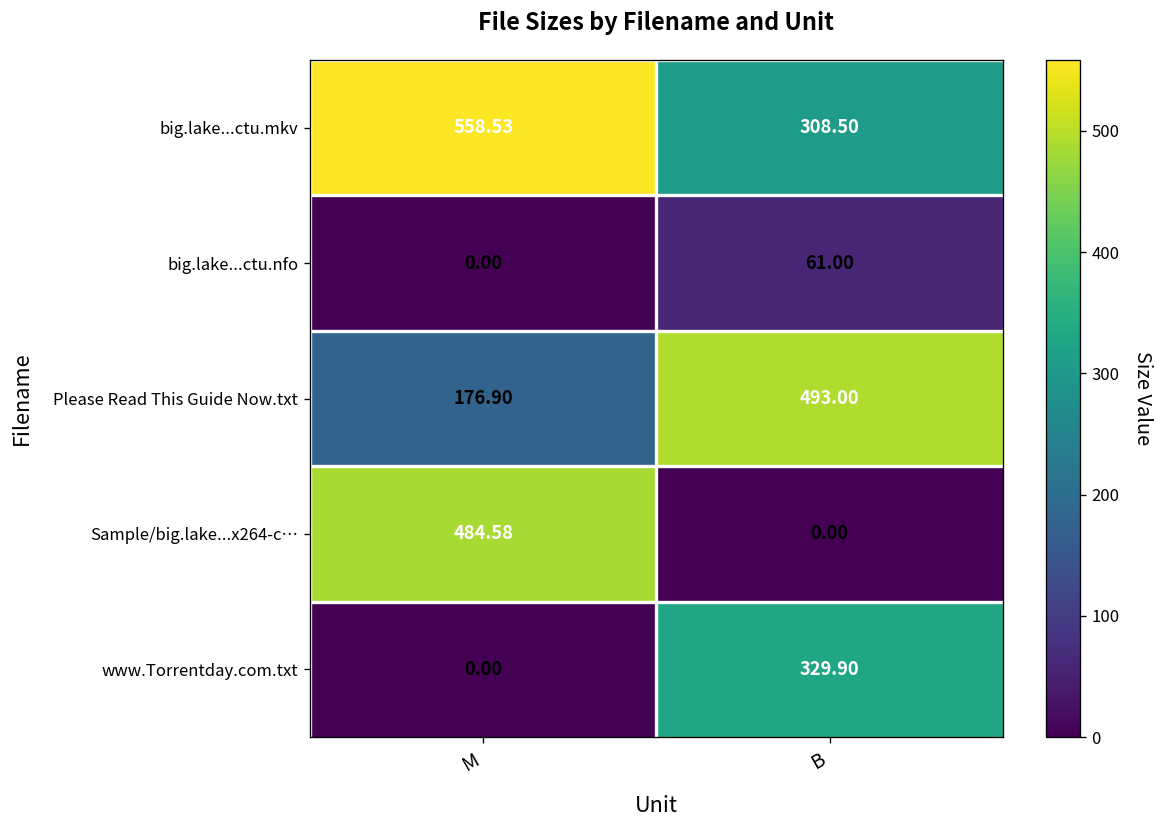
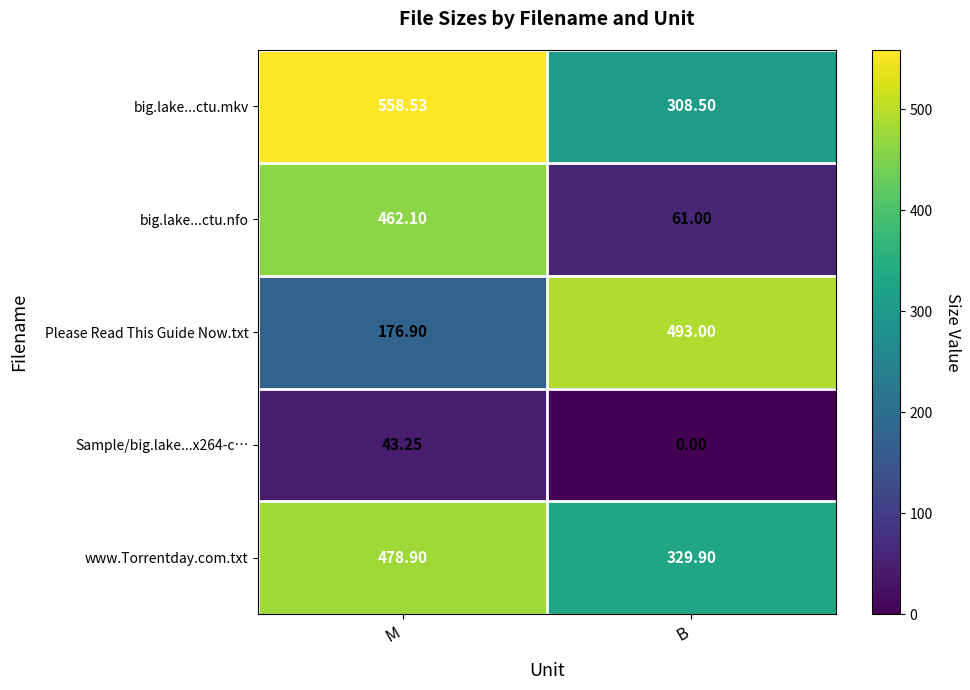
  {
    "big.lake...ctu.mkv": {
      "M": 558.53,
      "B": 308.50
    },
    "big.lake...ctu.nfo": {
-     "M": 0.00,
+     "M": 462.10,
      "B": 61.00
    },
    "Please Read This Guide Now.txt": {
      "M": 176.90,
      "B": 493.00
    },
    "Sample/big.lake...x264-c…": {
-     "M": 484.58,
+     "M": 43.25,
      "B": 0.00
    },
    "www.Torrentday.com.txt": {
-     "M": 0.00,
+     "M": 478.90,
      "B": 329.90
    }
  }
